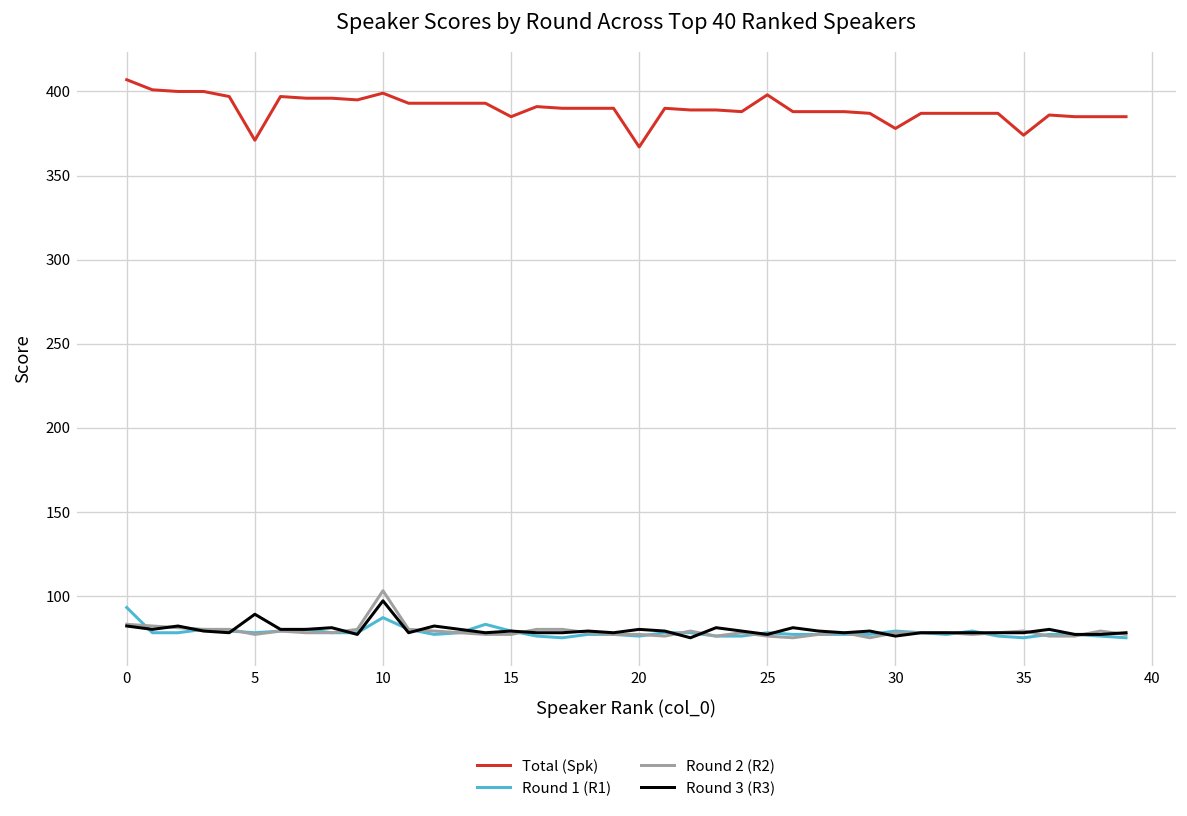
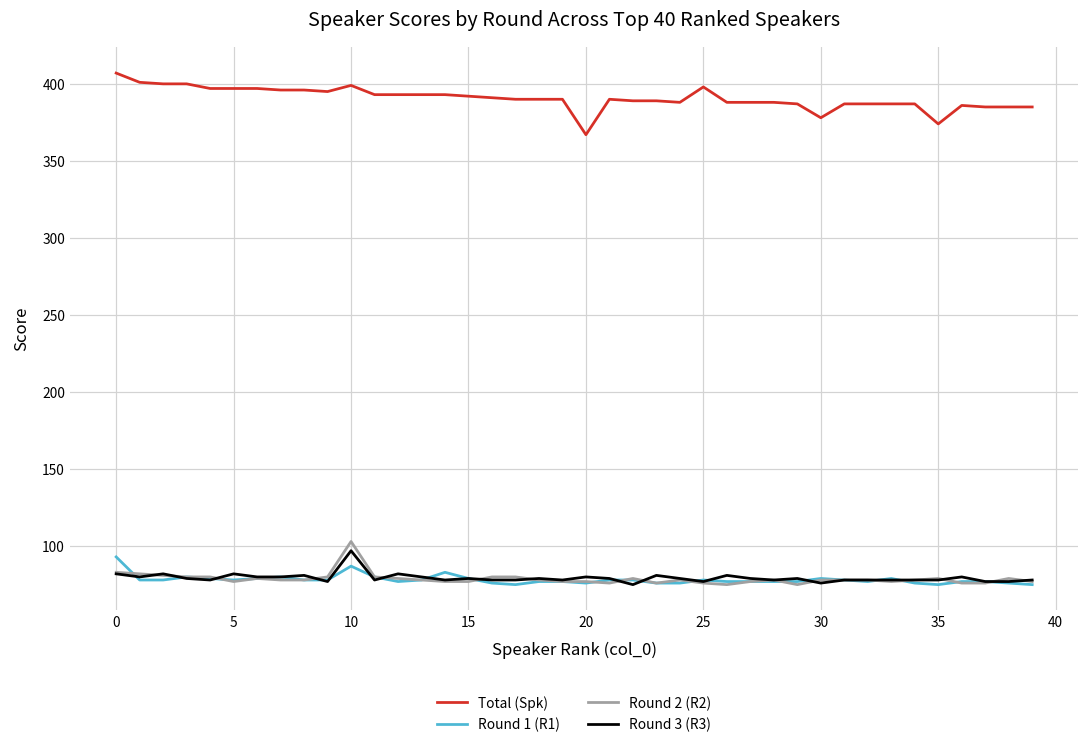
  {
    "Total (Spk)": {
      "0": 407,
-     "5": 371,
+     "5": 397,
      "10": 399,
-     "15": 385,
+     "15": 392,
      "20": 367,
      "25": 398,
      "30": 378,
      "35": 374
    },
    "Round 1 (R1)": {
      "0": 93,
      "10": 87,
      "35": 75
    },
    "Round 2 (R2)": {
      "10": 103,
      "15": 77
    },
    "Round 3 (R3)": {
-     "5": 89,
+     "5": 82,
      "10": 97,
      "20": 80,
      "30": 76
    }
  }
